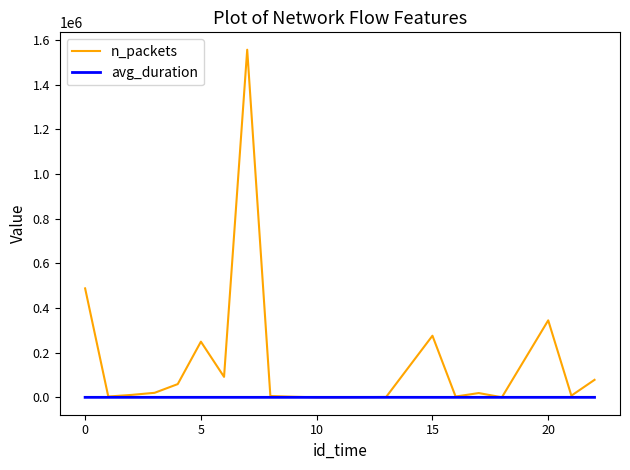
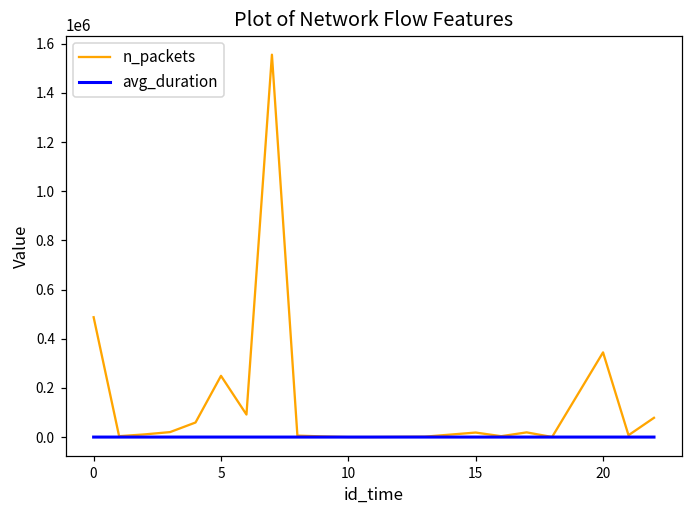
  {
    "n_packets": {
      "0": 490000,
      "5": 250000,
-     "15": 280000,
+     "15": 20000,
      "20": 340000
    },
    "avg_duration": {
      "0": 0,
      "5": 0,
      "15": 0,
      "20": 0
    }
  }
